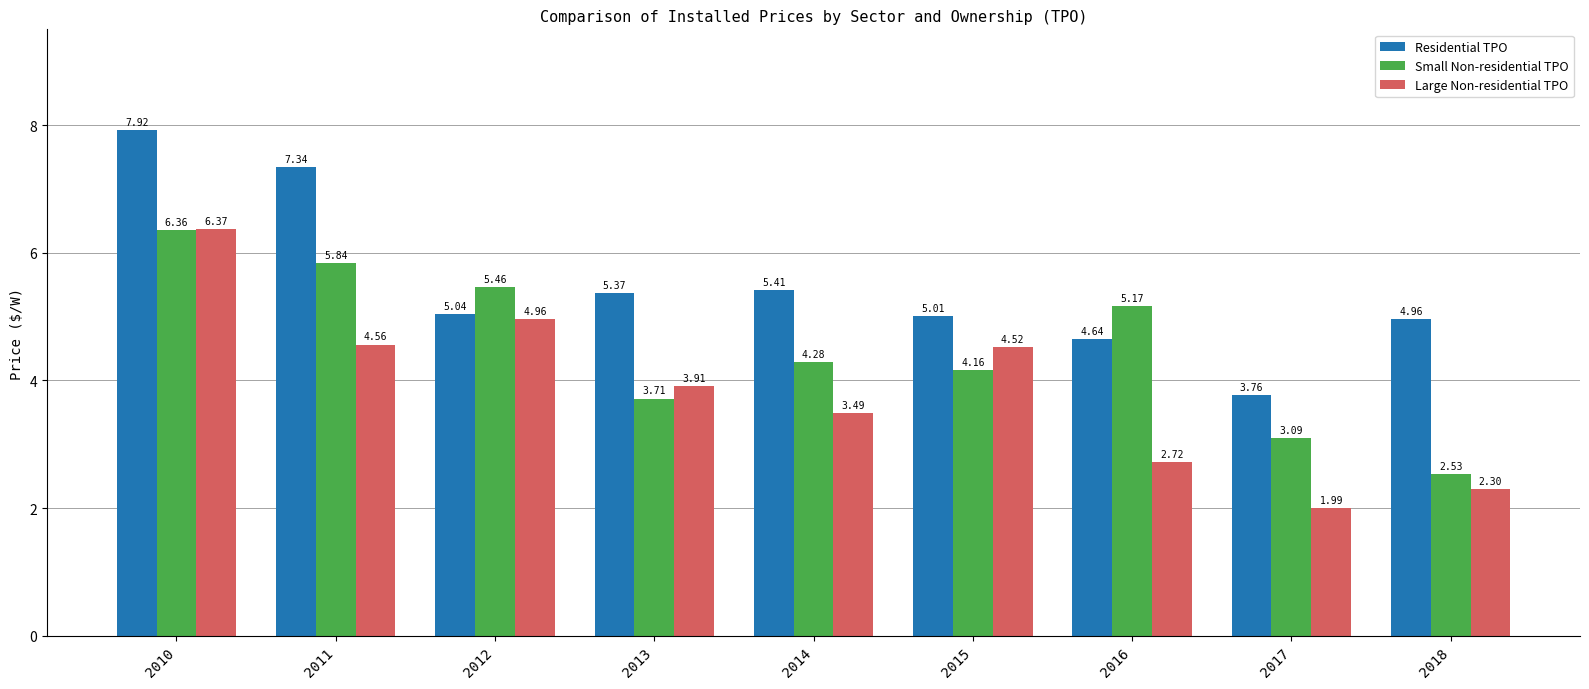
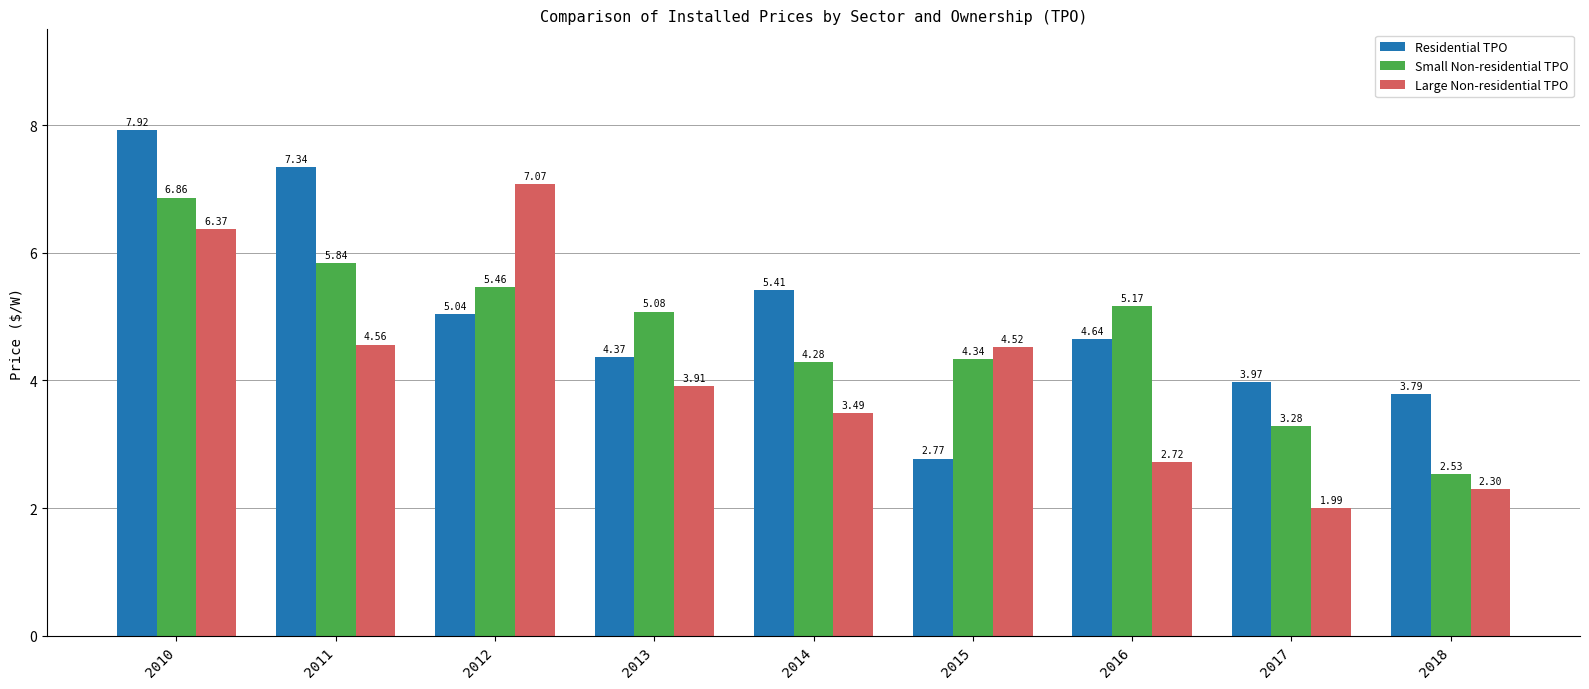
  {
    "Residential TPO": {
      "2010": 7.92,
      "2011": 7.34,
      "2012": 5.04,
-     "2013": 5.37,
+     "2013": 4.37,
      "2014": 5.41,
-     "2015": 5.01,
+     "2015": 2.77,
      "2016": 4.64,
-     "2017": 3.76,
-     "2018": 4.96
+     "2017": 3.97,
+     "2018": 3.79
    },
    "Small Non-residential TPO": {
-     "2010": 6.36,
+     "2010": 6.86,
      "2011": 5.84,
      "2012": 5.46,
-     "2013": 3.71,
+     "2013": 5.08,
      "2014": 4.28,
-     "2015": 4.16,
+     "2015": 4.34,
      "2016": 5.17,
-     "2017": 3.09,
+     "2017": 3.28,
      "2018": 2.53
    },
    "Large Non-residential TPO": {
      "2010": 6.37,
      "2011": 4.56,
-     "2012": 4.96,
+     "2012": 7.07,
      "2013": 3.91,
      "2014": 3.49,
      "2015": 4.52,
      "2016": 2.72,
      "2017": 1.99,
      "2018": 2.30
    }
  }
